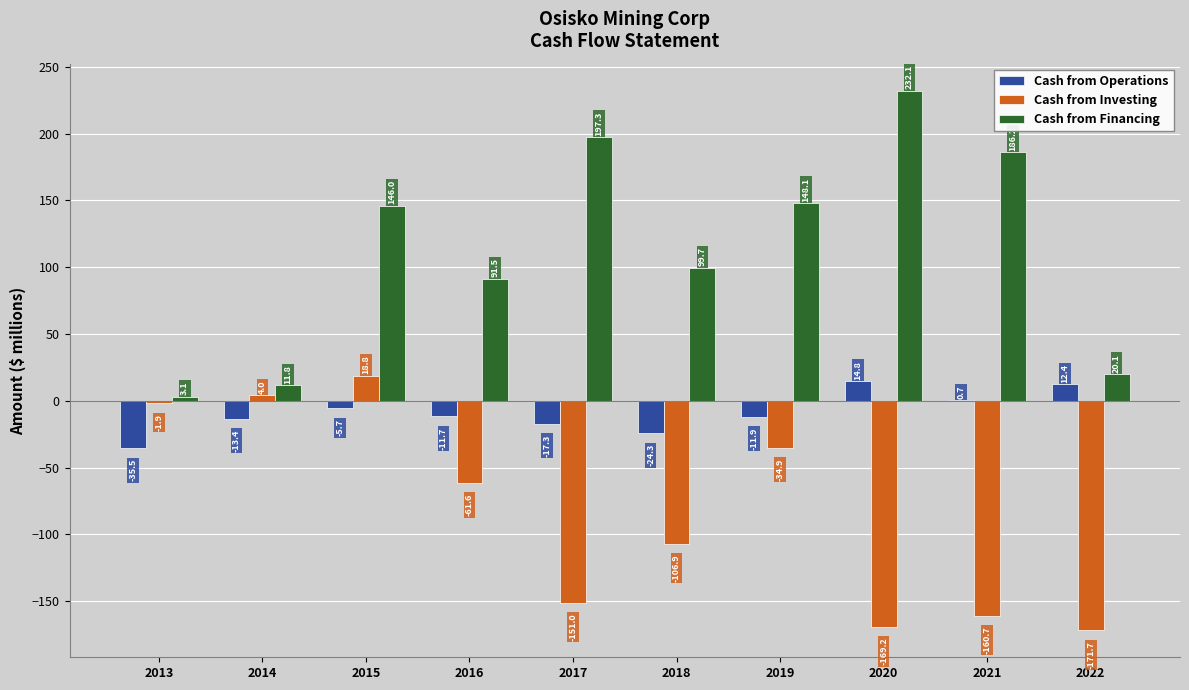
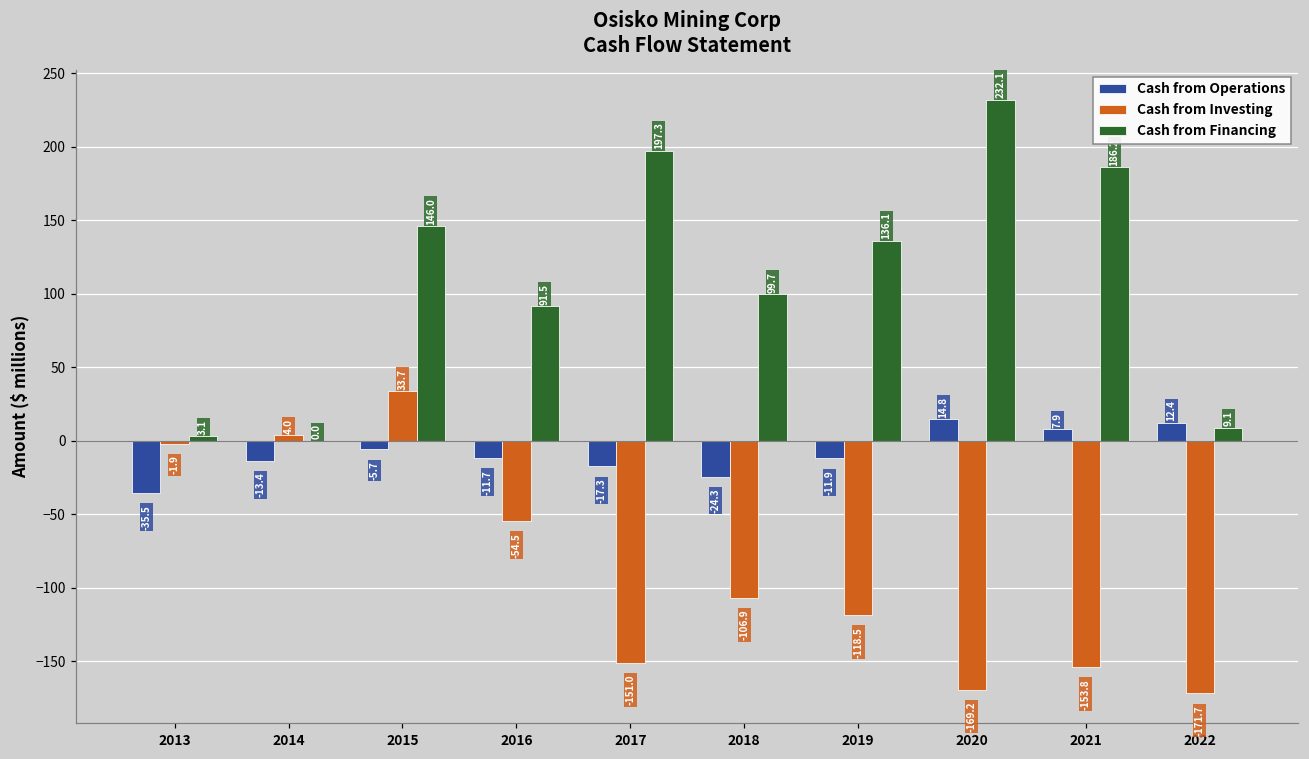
  {
    "Cash from Operations": {
-     "2021": 0.7
+     "2021": 7.9
    },
    "Cash from Investing": {
-     "2015": 18.8,
-     "2016": -61.6,
-     "2019": -34.9,
-     "2021": -160.7
+     "2015": 33.7,
+     "2016": -54.5,
+     "2019": -118.5,
+     "2021": -153.8
    },
    "Cash from Financing": {
-     "2014": 11.8,
-     "2019": 148.1,
-     "2022": 20.1
+     "2014": 0.0,
+     "2019": 136.1,
+     "2022": 9.1
    }
  }
